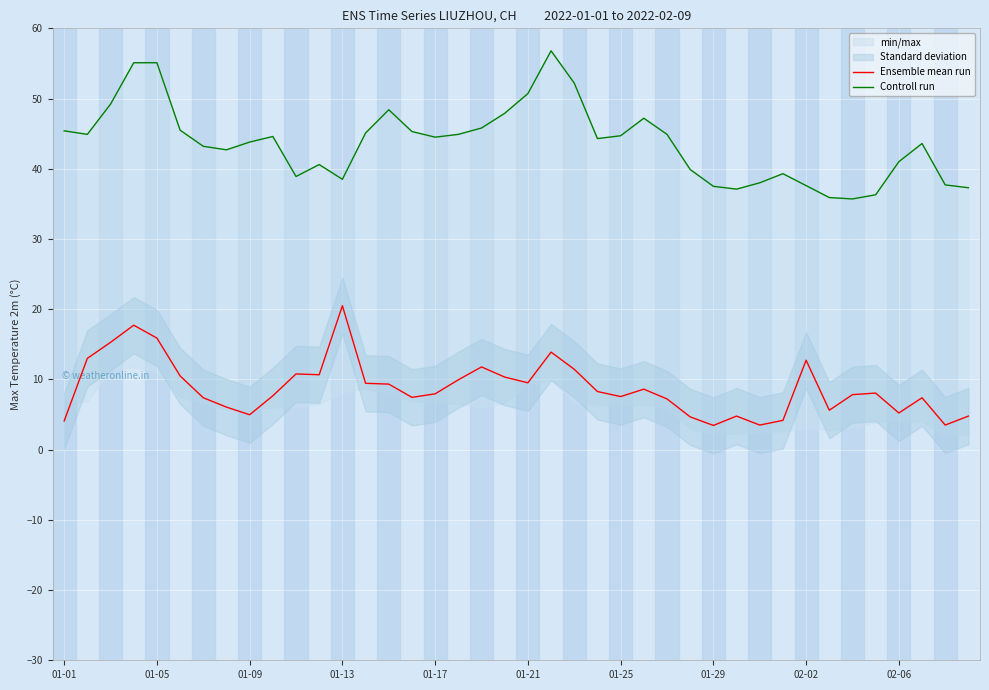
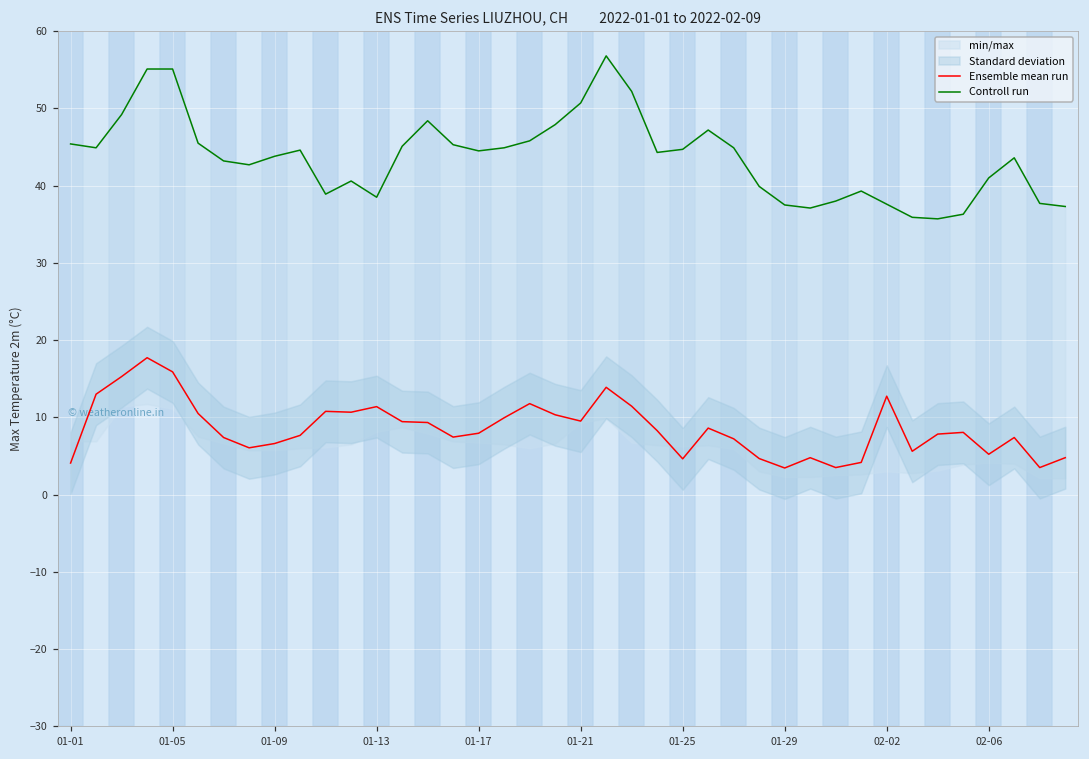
  {
    "Ensemble mean run": {
      "01-01": 4,
      "01-05": 16,
-     "01-09": 5,
-     "01-13": 20,
+     "01-09": 7,
+     "01-13": 11,
      "01-17": 8,
      "01-21": 10,
-     "01-25": 8,
+     "01-25": 5,
      "01-29": 3,
      "02-02": 13,
      "02-06": 5
    }
  }
